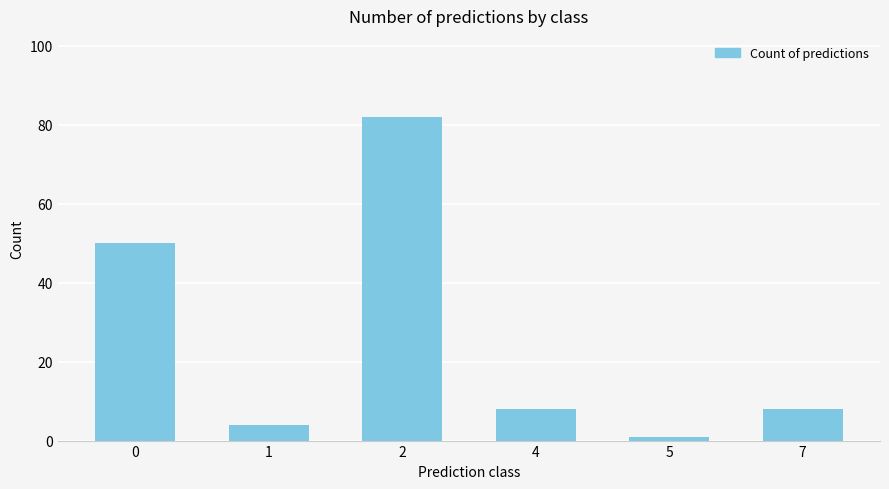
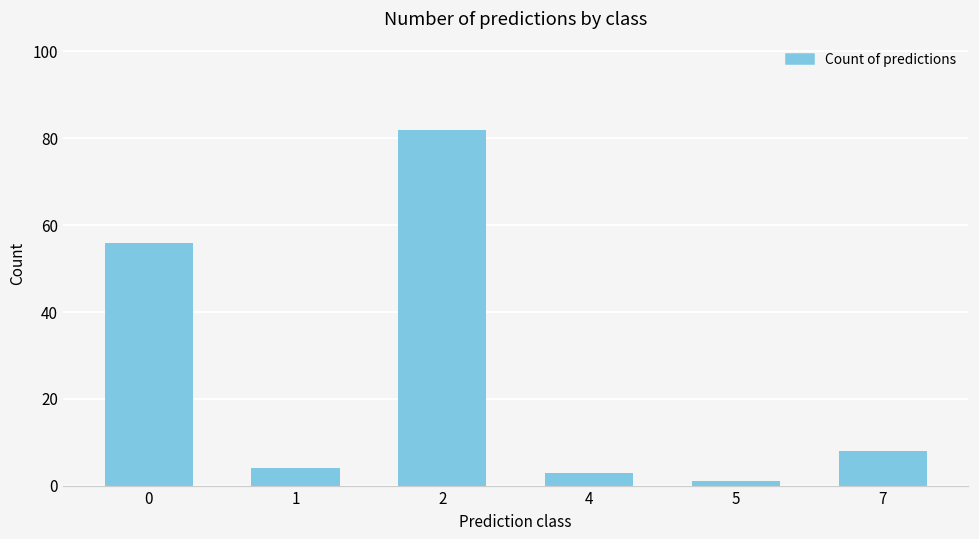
  {
-   "0": 50,
+   "0": 56,
    "1": 4,
    "2": 82,
-   "4": 8,
+   "4": 3,
    "5": 1,
    "7": 8
  }
